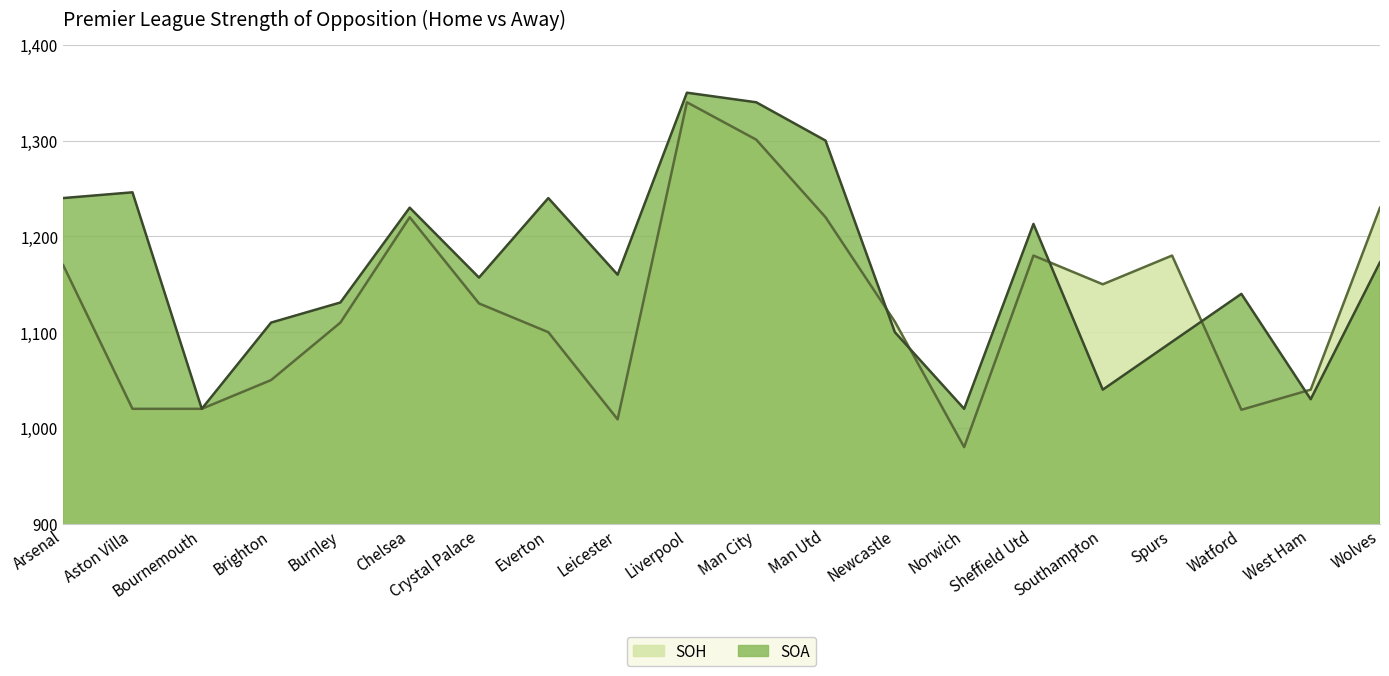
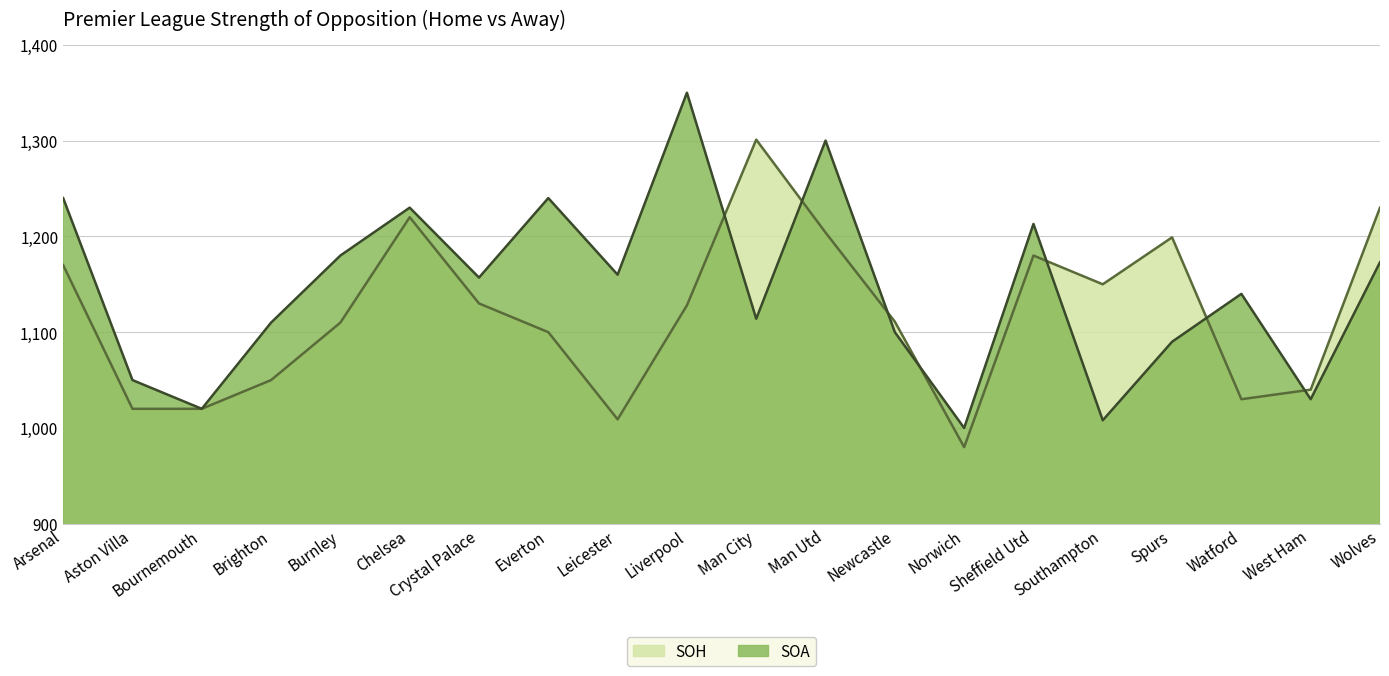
  {
    "SOH": {
      "Arsenal": "1,170",
      "Aston Villa": "1,020",
      "Brighton": "1,050",
      "Burnley": "1,110",
      "Chelsea": "1,220",
      "Crystal Palace": "1,130",
      "Everton": "1,100",
      "Leicester": "1,010",
-     "Liverpool": "1,340",
+     "Liverpool": "1,130",
      "Man City": "1,300",
-     "Man Utd": "1,220",
+     "Man Utd": "1,200",
      "Newcastle": "1,110",
      "Norwich": "980",
      "Sheffield Utd": "1,180",
      "Southampton": "1,150",
-     "Spurs": "1,180",
-     "Watford": "1,020",
+     "Spurs": "1,200",
+     "Watford": "1,030",
      "West Ham": "1,040",
      "Wolves": "1,230"
    },
    "SOA": {
      "Arsenal": "1,240",
-     "Aston Villa": "1,250",
+     "Aston Villa": "1,050",
      "Brighton": "1,110",
-     "Burnley": "1,130",
+     "Burnley": "1,180",
      "Chelsea": "1,230",
      "Crystal Palace": "1,160",
      "Everton": "1,240",
      "Leicester": "1,160",
      "Liverpool": "1,350",
-     "Man City": "1,340",
+     "Man City": "1,110",
      "Man Utd": "1,300",
      "Newcastle": "1,100",
-     "Norwich": "1,020",
+     "Norwich": "1,000",
      "Sheffield Utd": "1,210",
-     "Southampton": "1,040",
+     "Southampton": "1,010",
      "Spurs": "1,090",
      "Watford": "1,140",
      "West Ham": "1,030",
      "Wolves": "1,170"
    }
  }
